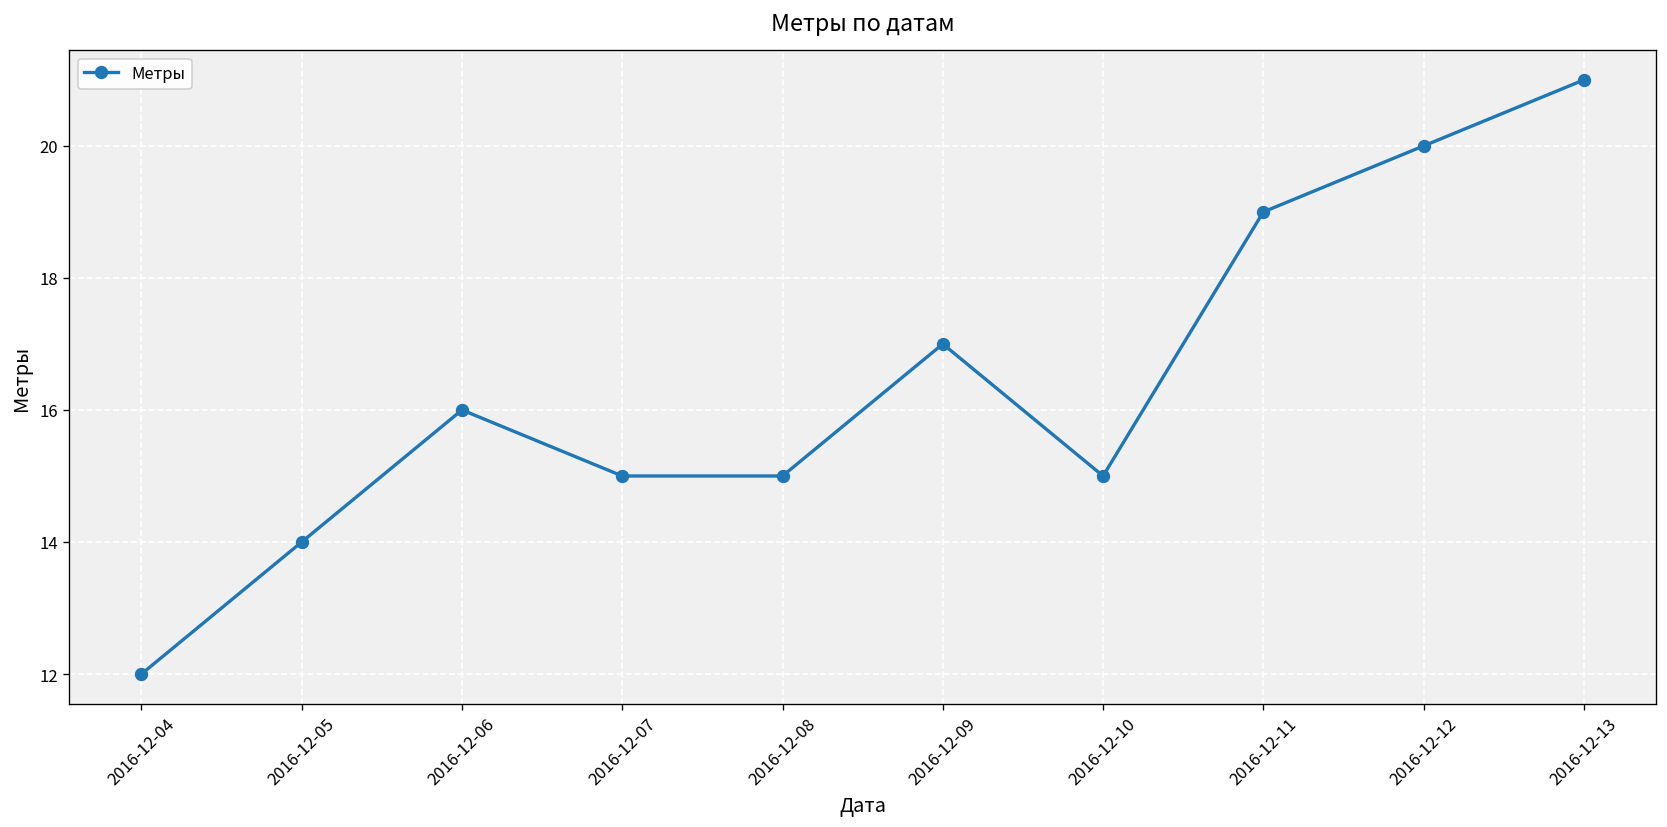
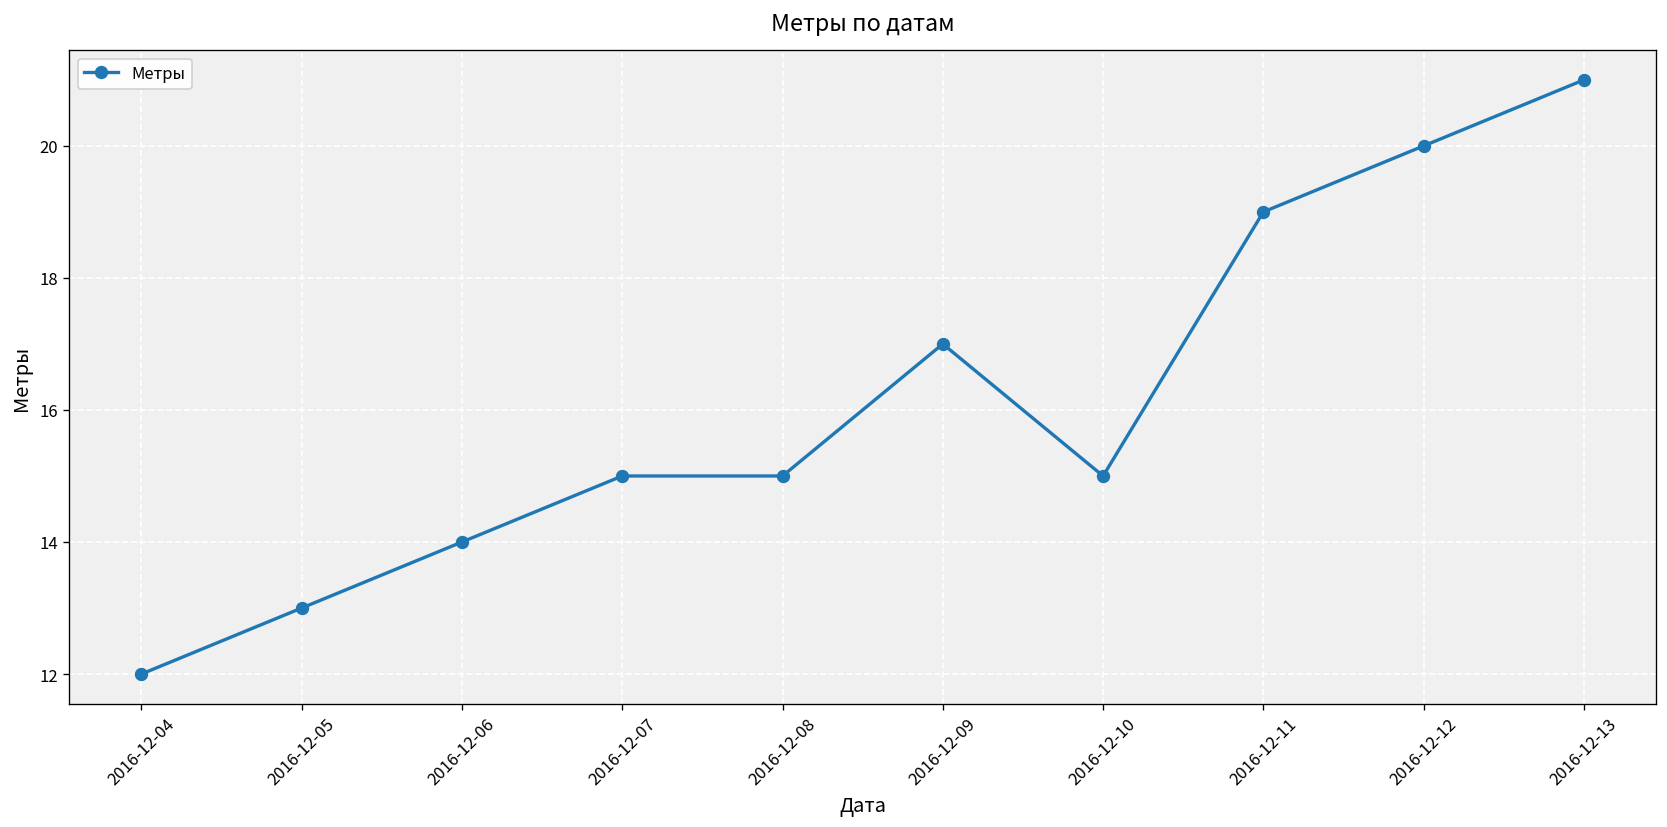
  {
    "2016-12-04": 12,
-   "2016-12-05": 14,
-   "2016-12-06": 16,
+   "2016-12-05": 13,
+   "2016-12-06": 14,
    "2016-12-07": 15,
    "2016-12-08": 15,
    "2016-12-09": 17,
    "2016-12-10": 15,
    "2016-12-11": 19,
    "2016-12-12": 20,
    "2016-12-13": 21
  }
